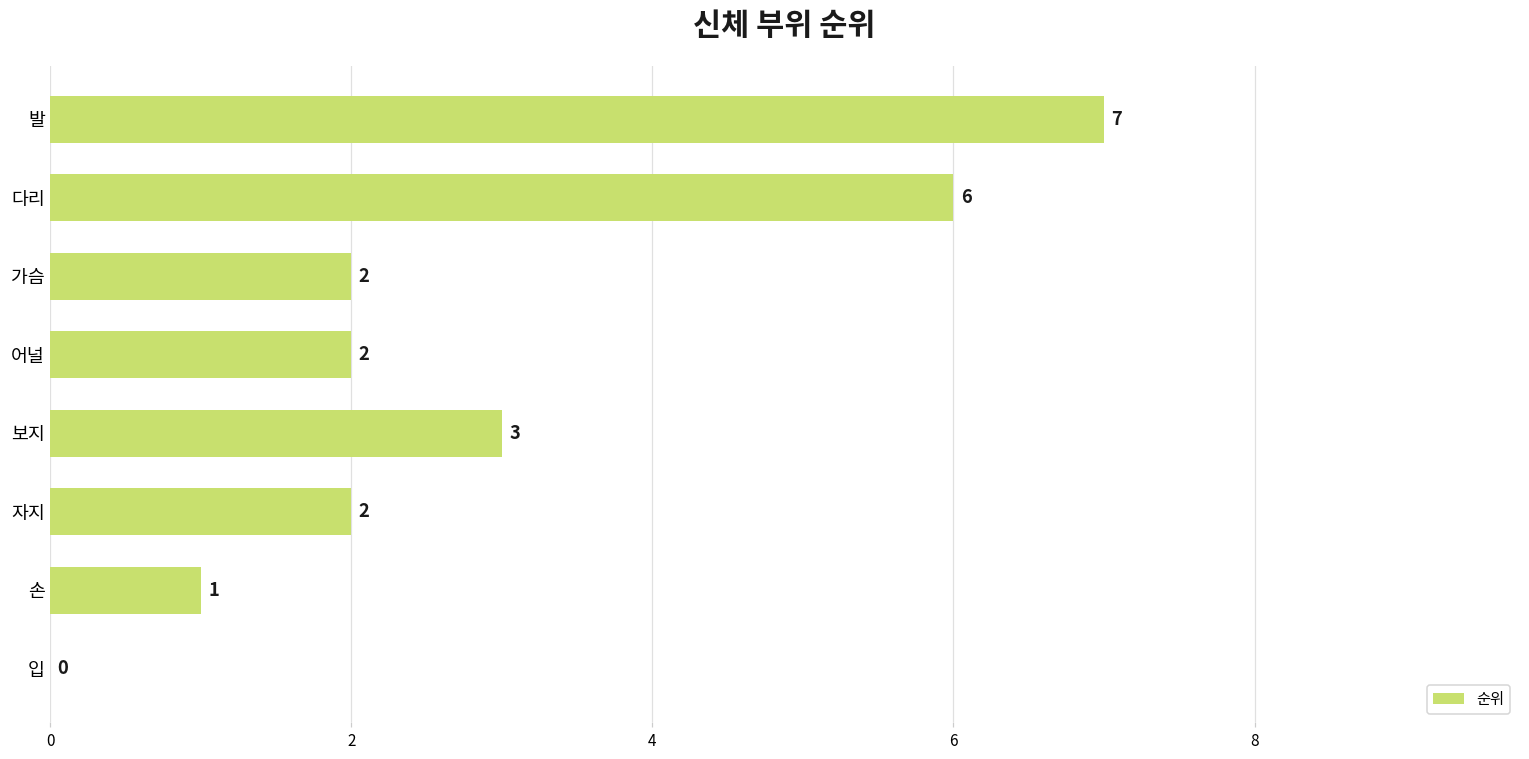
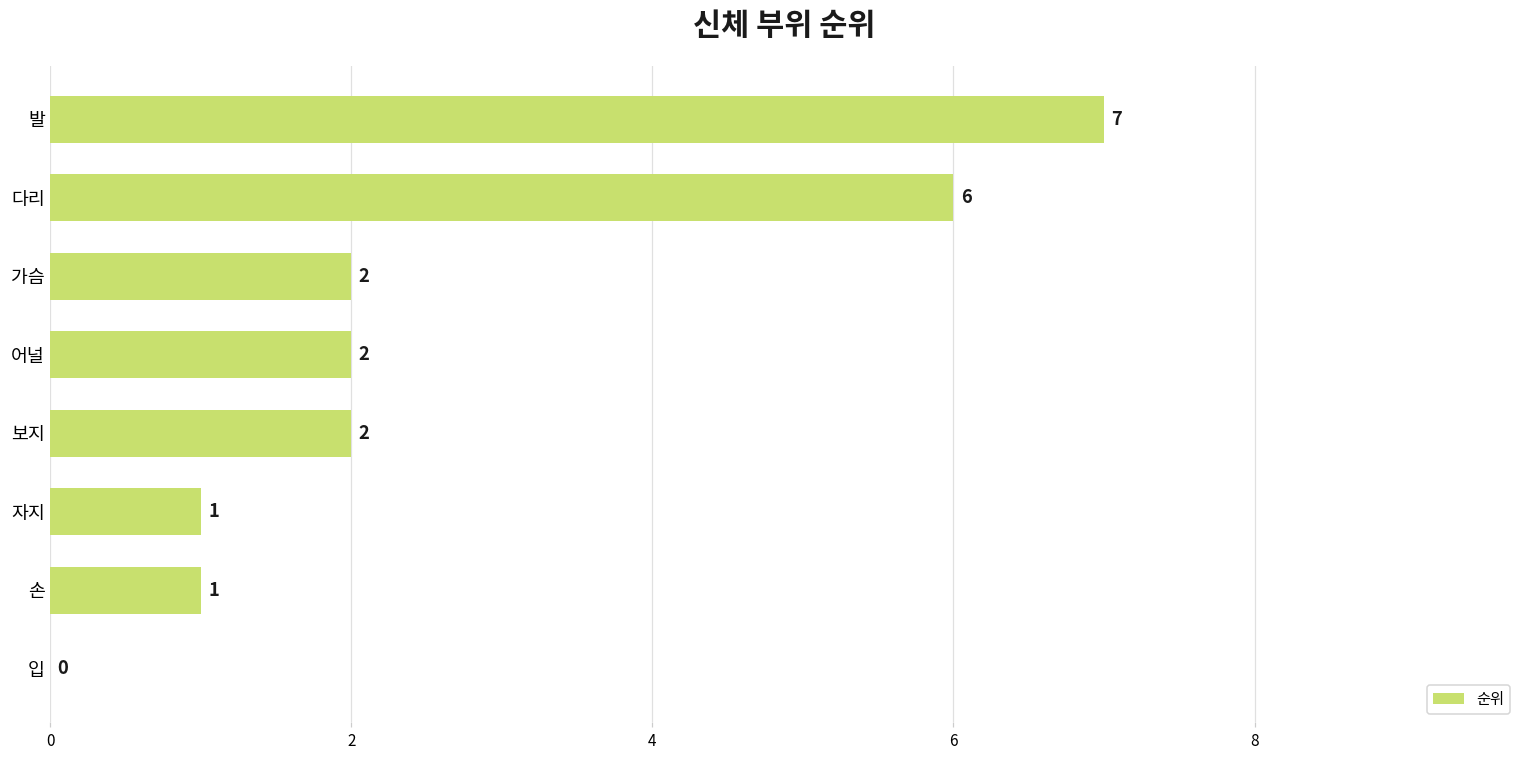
  {
    "발": 7,
    "다리": 6,
    "가슴": 2,
    "어널": 2,
-   "보지": 3,
-   "자지": 2,
+   "보지": 2,
+   "자지": 1,
    "손": 1,
    "입": 0
  }
